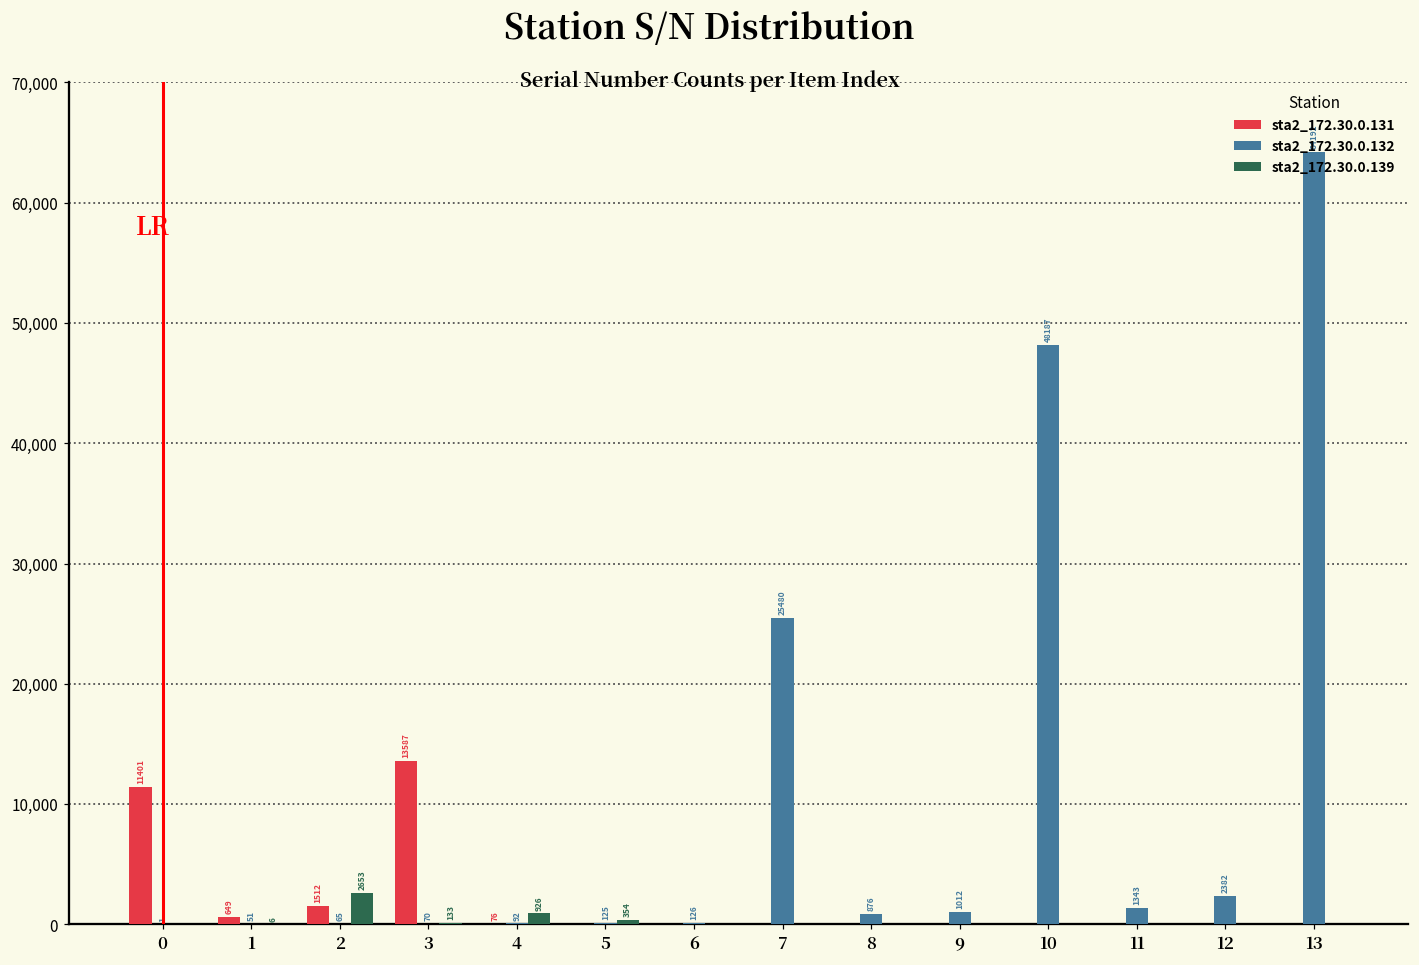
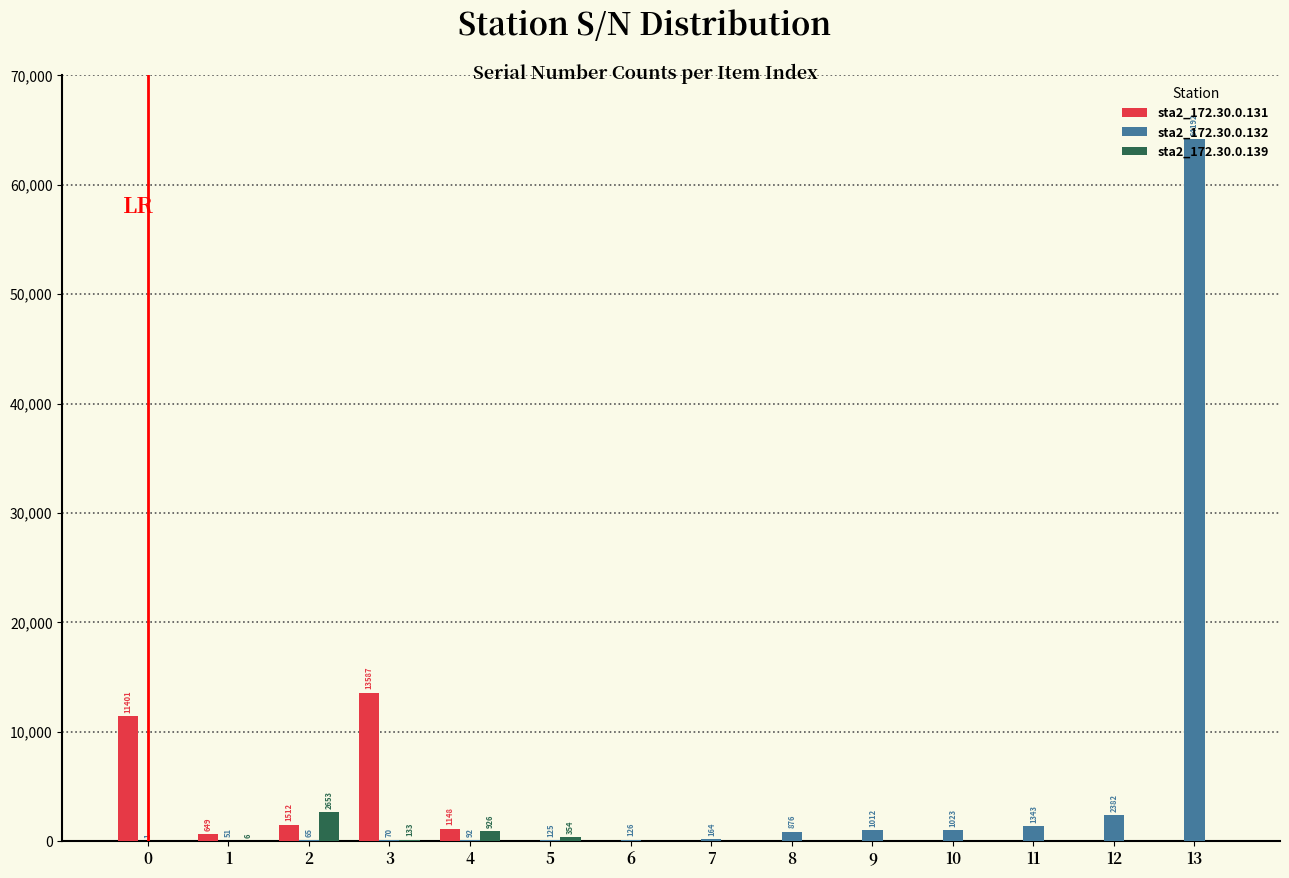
  {
    "sta2_172.30.0.131": {
      "0": 11401,
      "1": 649,
      "2": 1512,
      "3": 13587,
-     "4": 76
+     "4": 1148
    },
    "sta2_172.30.0.132": {
      "0": 1,
      "1": 51,
      "2": 65,
      "3": 70,
      "4": 92,
      "5": 125,
      "6": 126,
-     "7": 25480,
+     "7": 164,
      "8": 876,
      "9": 1012,
-     "10": 48187,
+     "10": 1023,
      "11": 1343,
      "12": 2382,
      "13": 64192
    },
    "sta2_172.30.0.139": {
      "1": 6,
      "2": 2653,
      "3": 133,
      "4": 926,
      "5": 354
    }
  }
